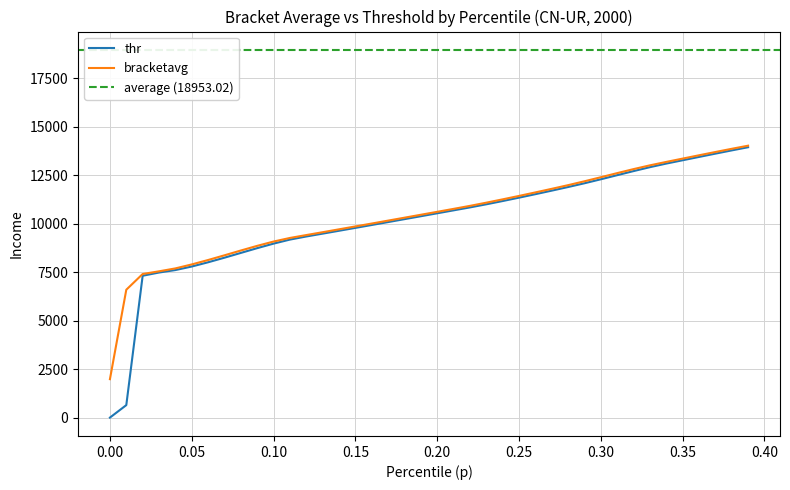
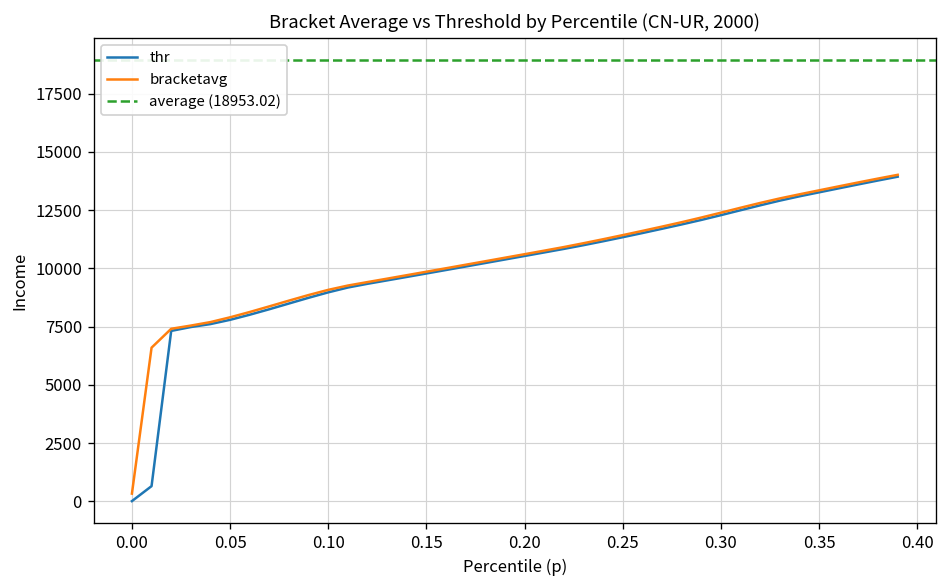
  {
    "thr": {
      "0.00": 0
    },
    "bracketavg": {
-     "0.00": 2000
+     "0.00": 300
    }
  }
